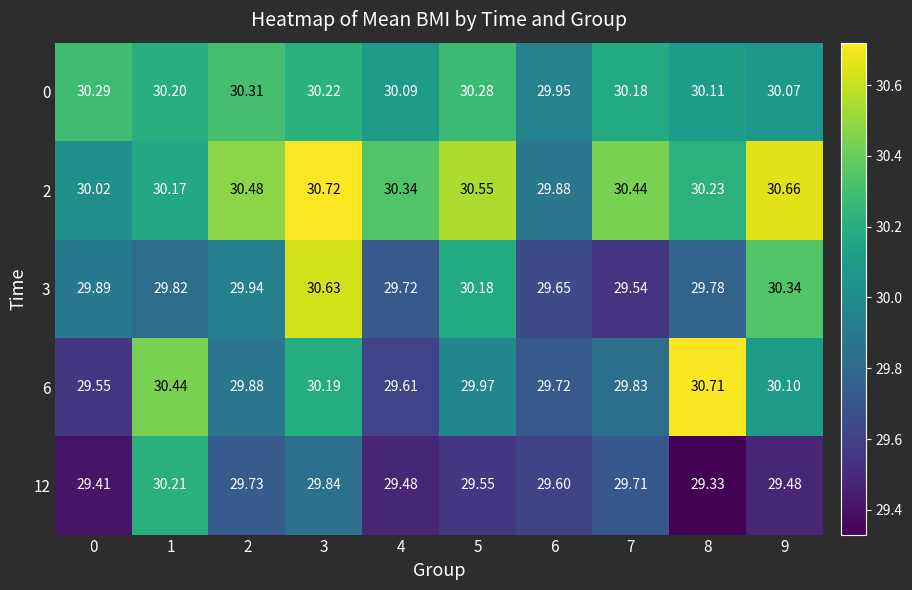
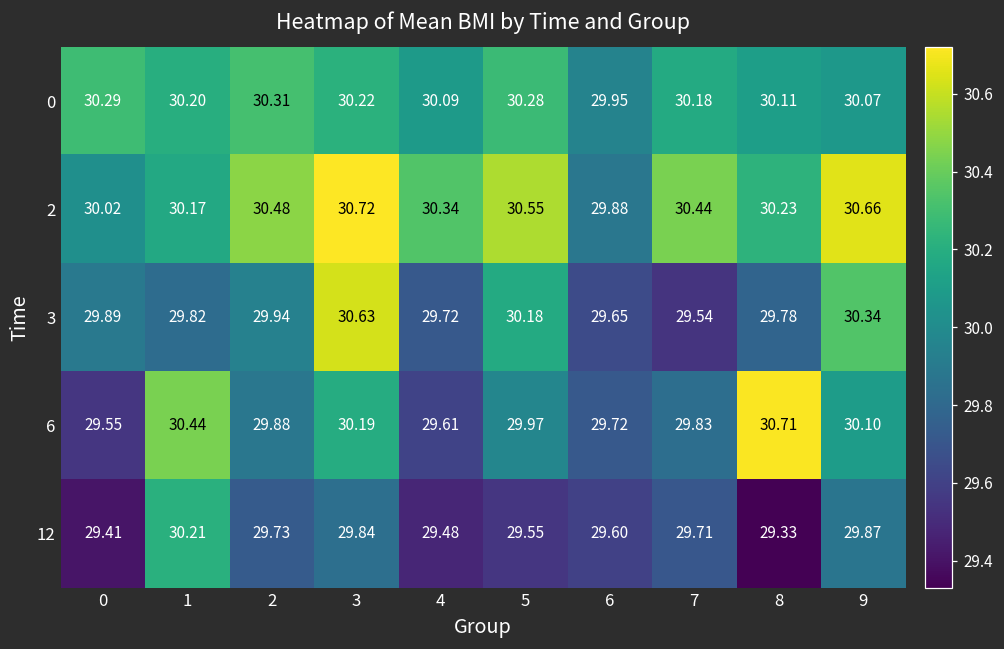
  {
    "0": {
      "0": 30.29,
      "1": 30.20,
      "2": 30.31,
      "3": 30.22,
      "4": 30.09,
      "5": 30.28,
      "6": 29.95,
      "7": 30.18,
      "8": 30.11,
      "9": 30.07
    },
    "2": {
      "0": 30.02,
      "1": 30.17,
      "2": 30.48,
      "3": 30.72,
      "4": 30.34,
      "5": 30.55,
      "6": 29.88,
      "7": 30.44,
      "8": 30.23,
      "9": 30.66
    },
    "3": {
      "0": 29.89,
      "1": 29.82,
      "2": 29.94,
      "3": 30.63,
      "4": 29.72,
      "5": 30.18,
      "6": 29.65,
      "7": 29.54,
      "8": 29.78,
      "9": 30.34
    },
    "6": {
      "0": 29.55,
      "1": 30.44,
      "2": 29.88,
      "3": 30.19,
      "4": 29.61,
      "5": 29.97,
      "6": 29.72,
      "7": 29.83,
      "8": 30.71,
      "9": 30.10
    },
    "12": {
      "0": 29.41,
      "1": 30.21,
      "2": 29.73,
      "3": 29.84,
      "4": 29.48,
      "5": 29.55,
      "6": 29.60,
      "7": 29.71,
      "8": 29.33,
-     "9": 29.48
+     "9": 29.87
    }
  }
